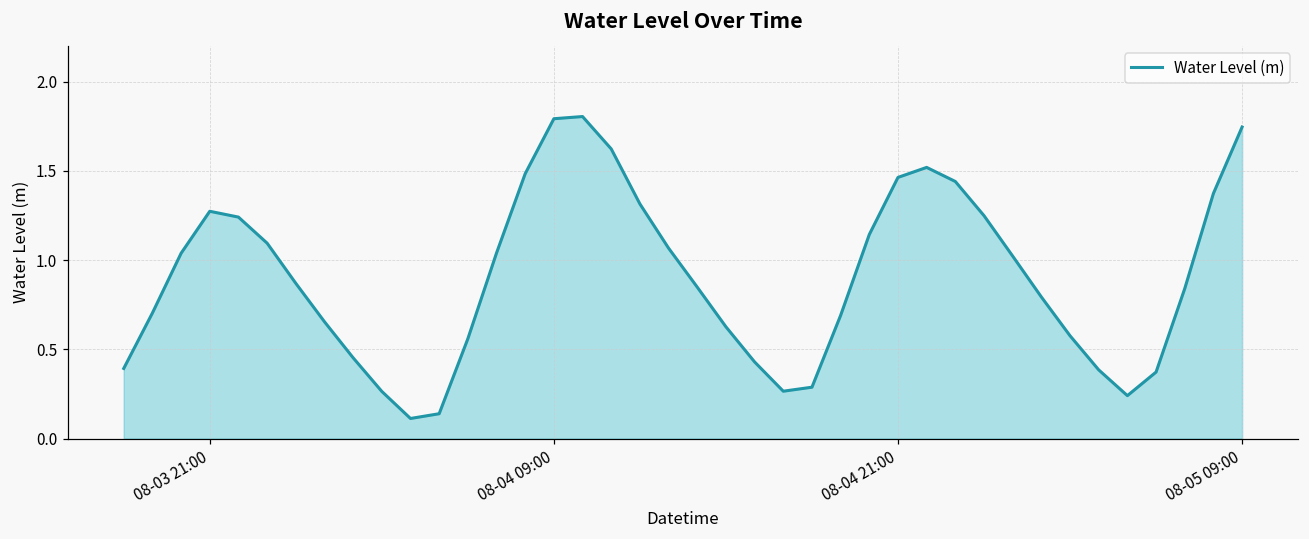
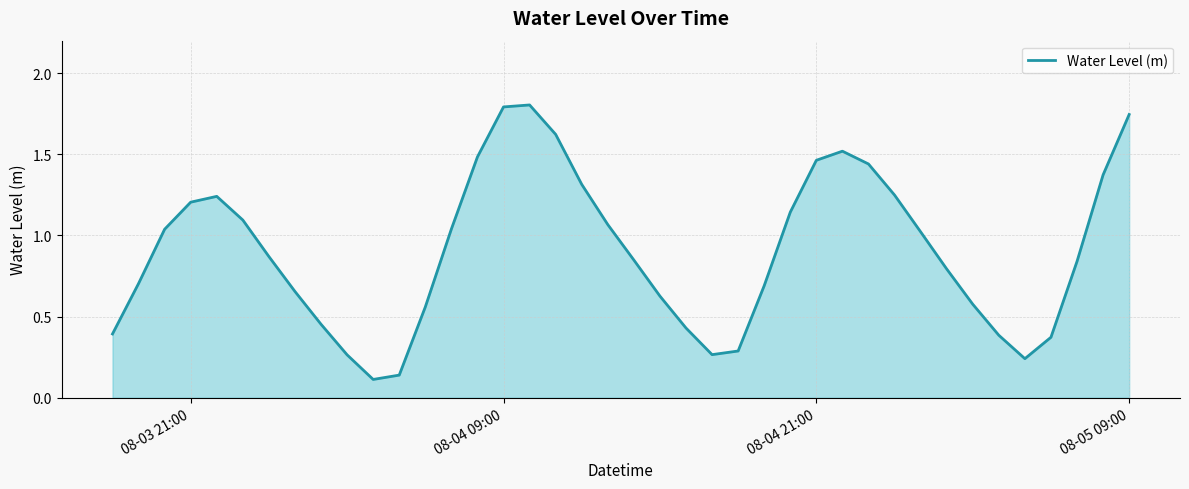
  {
-   "08-03 21:00": 1.27,
+   "08-03 21:00": 1.20,
    "08-04 09:00": 1.79,
    "08-04 21:00": 1.46,
    "08-05 09:00": 1.75
  }
